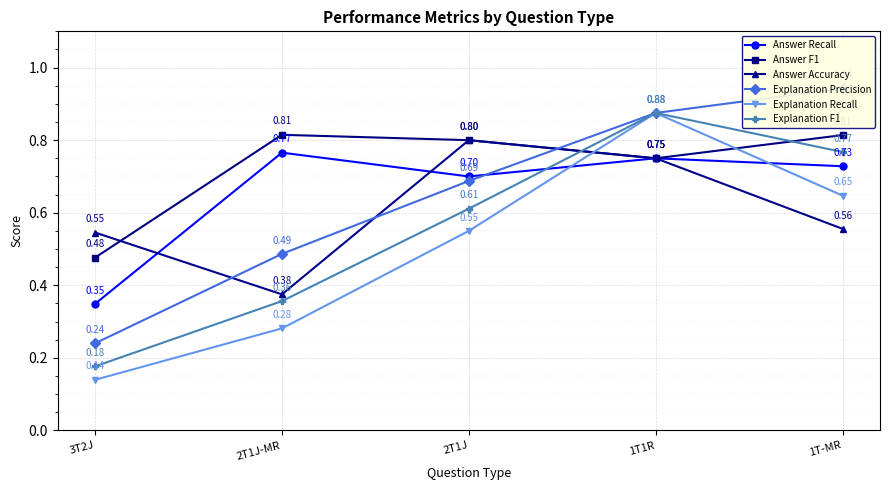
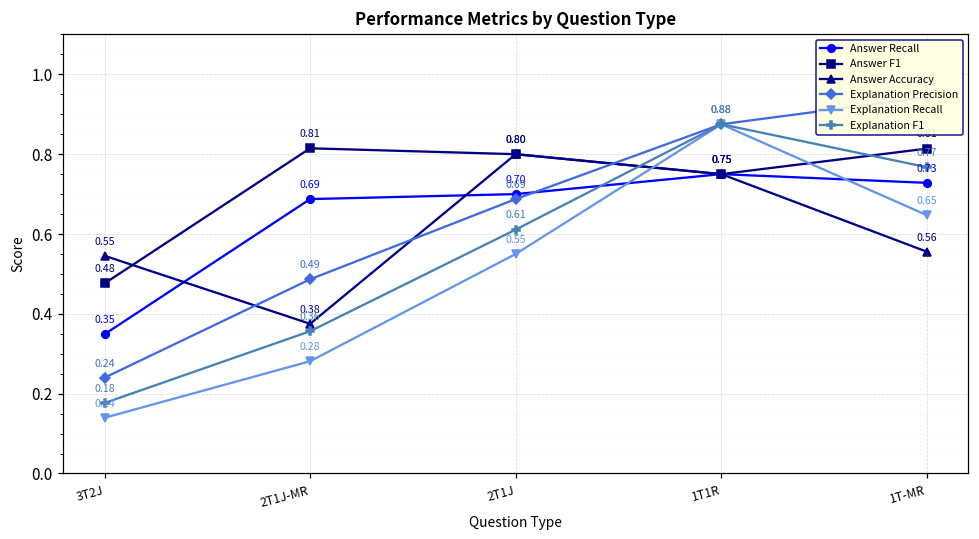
  {
    "Answer Recall": {
      "3T2J": 0.35,
-     "2T1J-MR": 0.77
+     "2T1J-MR": 0.69
    }
  }
